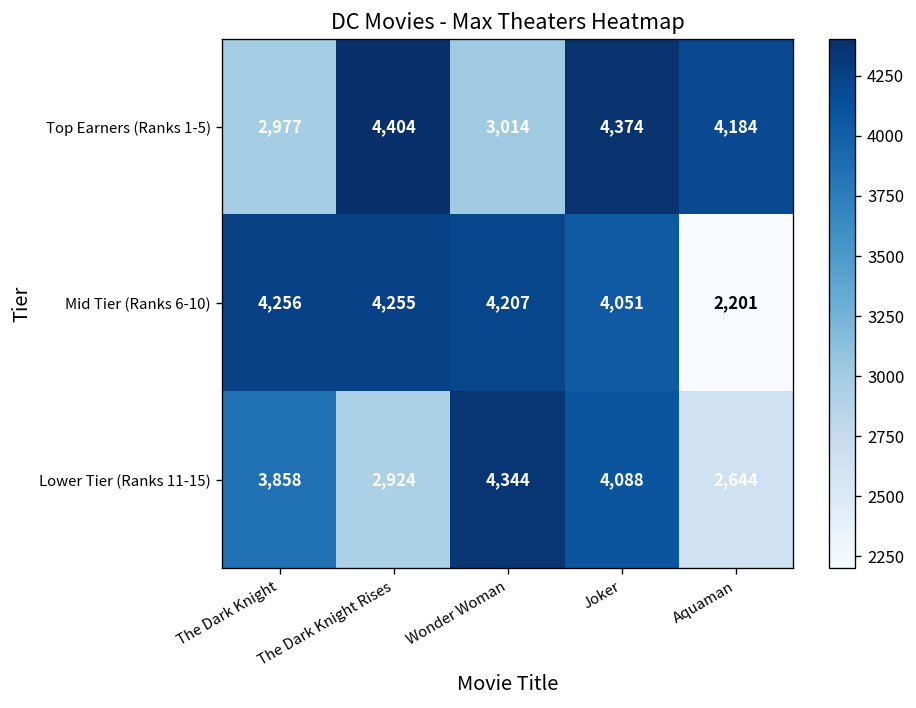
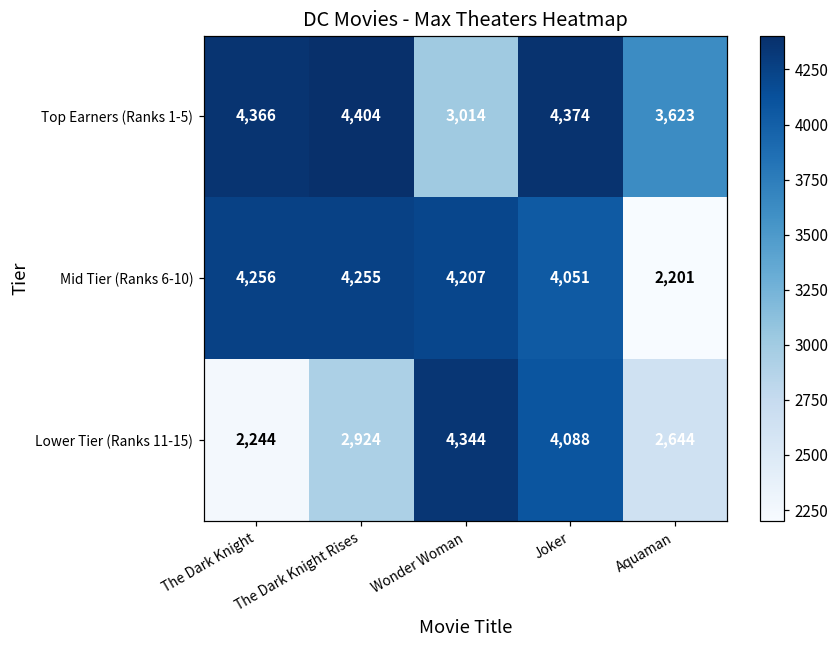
  {
    "Top Earners (Ranks 1-5)": {
-     "The Dark Knight": "2,977",
+     "The Dark Knight": "4,366",
      "The Dark Knight Rises": "4,404",
      "Wonder Woman": "3,014",
      "Joker": "4,374",
-     "Aquaman": "4,184"
+     "Aquaman": "3,623"
    },
    "Mid Tier (Ranks 6-10)": {
      "The Dark Knight": "4,256",
      "The Dark Knight Rises": "4,255",
      "Wonder Woman": "4,207",
      "Joker": "4,051",
      "Aquaman": "2,201"
    },
    "Lower Tier (Ranks 11-15)": {
-     "The Dark Knight": "3,858",
+     "The Dark Knight": "2,244",
      "The Dark Knight Rises": "2,924",
      "Wonder Woman": "4,344",
      "Joker": "4,088",
      "Aquaman": "2,644"
    }
  }
